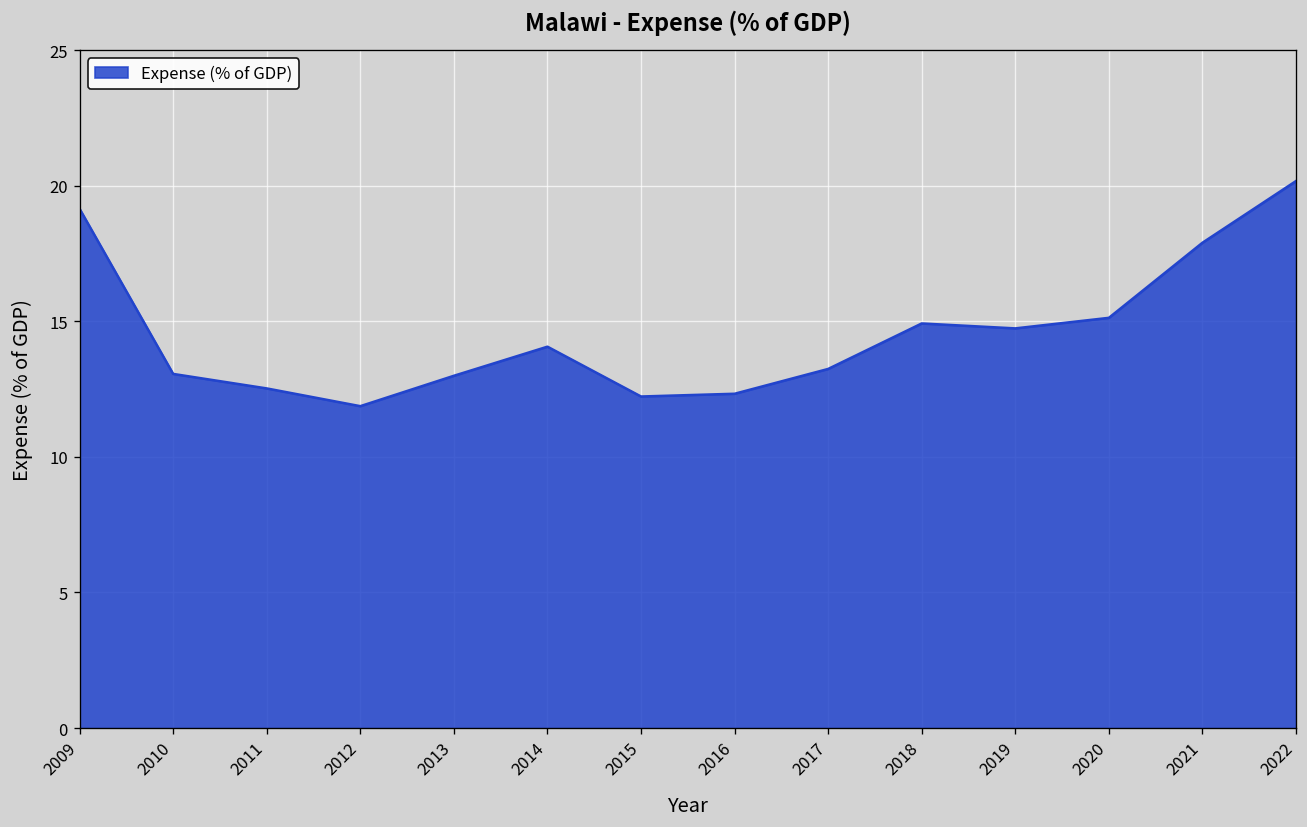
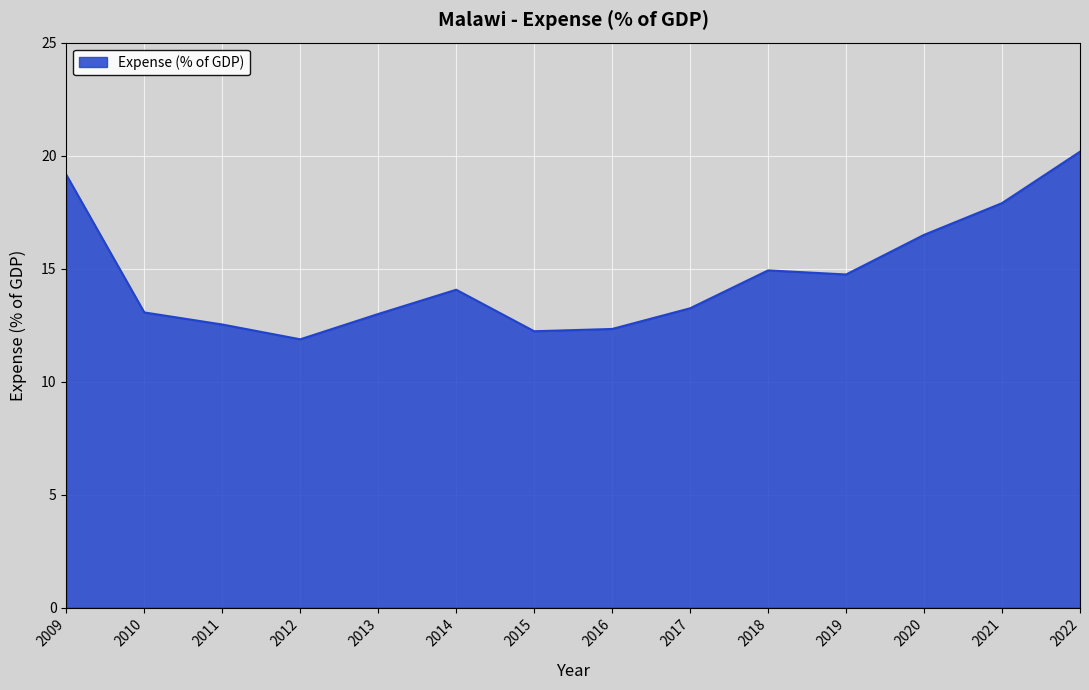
  {
    "2009": 19.1,
    "2010": 13.1,
    "2011": 12.5,
    "2012": 11.9,
    "2013": 13.0,
    "2014": 14.1,
    "2015": 12.2,
    "2016": 12.3,
    "2017": 13.2,
    "2018": 14.9,
    "2019": 14.7,
-   "2020": 15.1,
+   "2020": 16.5,
    "2021": 17.9,
    "2022": 20.2
  }
